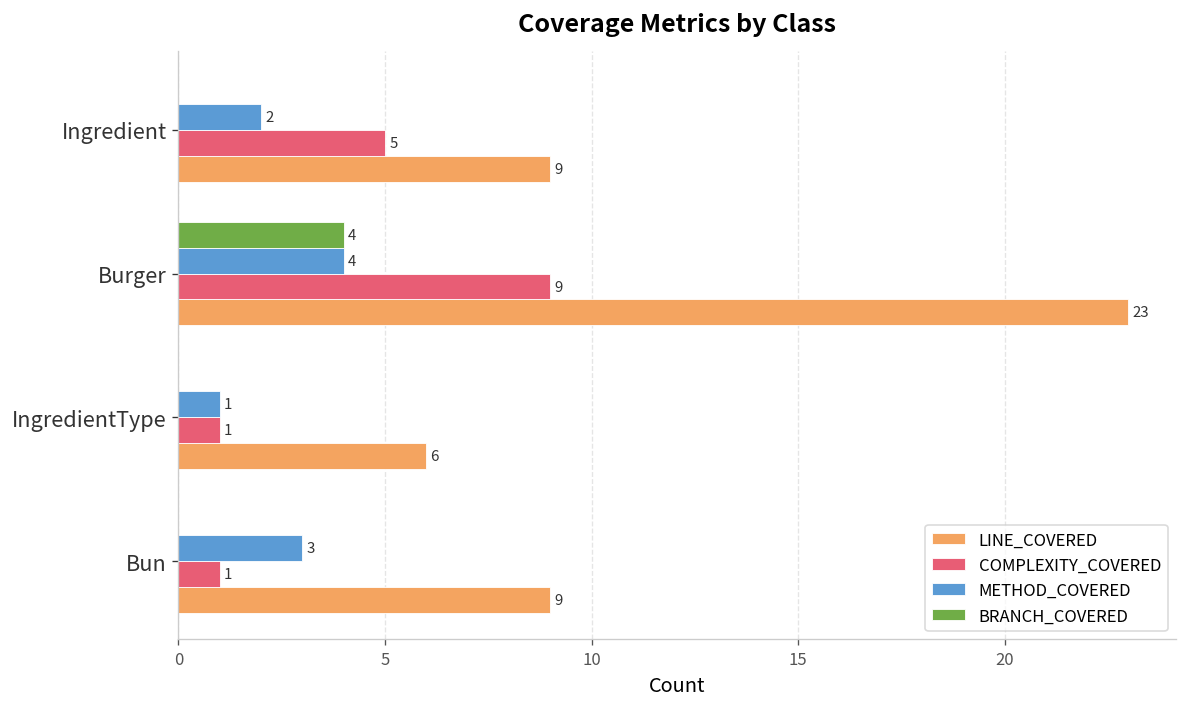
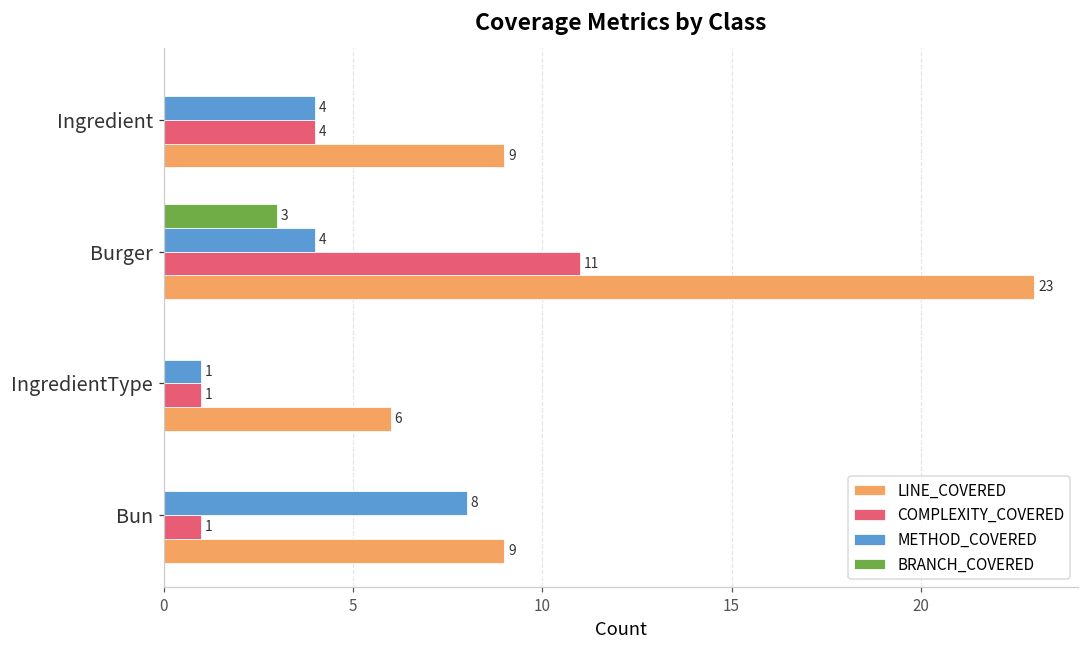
  {
    "LINE_COVERED": {
      "Ingredient": 9,
      "Burger": 23,
      "IngredientType": 6,
      "Bun": 9
    },
    "COMPLEXITY_COVERED": {
-     "Ingredient": 5,
-     "Burger": 9,
+     "Ingredient": 4,
+     "Burger": 11,
      "IngredientType": 1,
      "Bun": 1
    },
    "METHOD_COVERED": {
-     "Ingredient": 2,
+     "Ingredient": 4,
      "Burger": 4,
      "IngredientType": 1,
-     "Bun": 3
+     "Bun": 8
    },
    "BRANCH_COVERED": {
-     "Burger": 4
+     "Burger": 3
    }
  }
